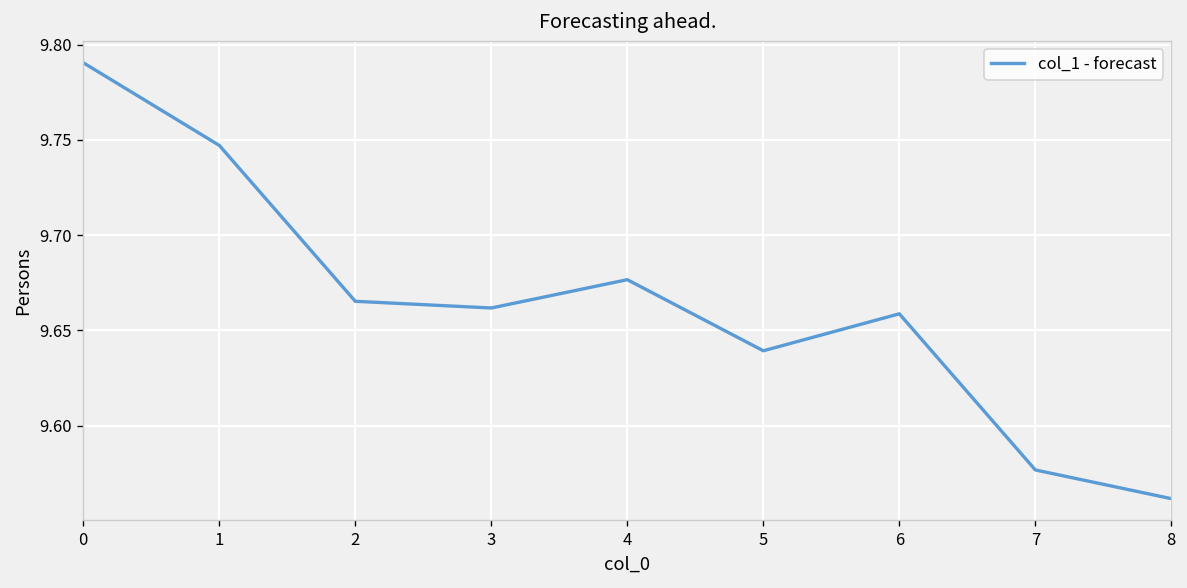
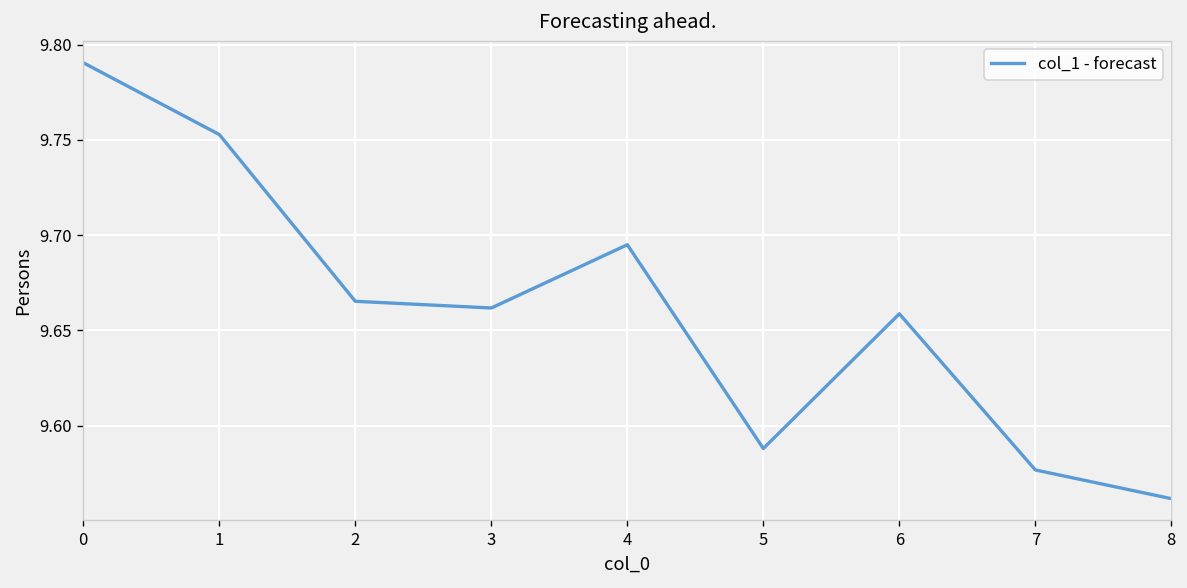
  {
    "0": 9.790,
-   "1": 9.747,
+   "1": 9.753,
    "2": 9.665,
    "3": 9.662,
-   "4": 9.677,
-   "5": 9.639,
+   "4": 9.695,
+   "5": 9.588,
    "6": 9.659,
    "7": 9.577,
    "8": 9.562
  }
